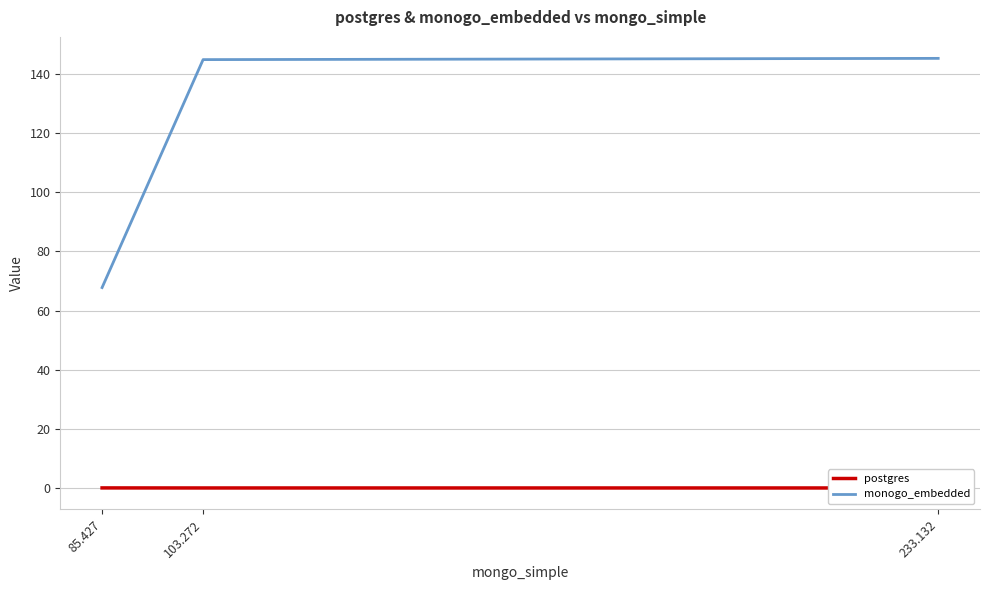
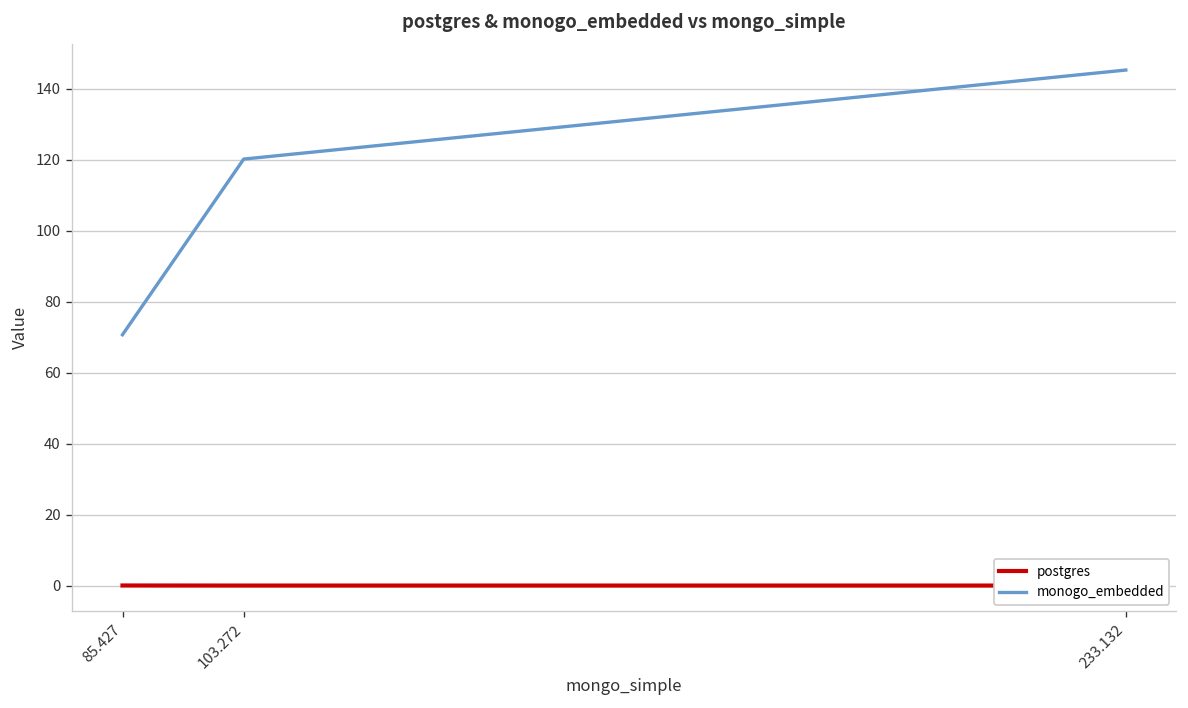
  {
    "postgres": {
      "85.427": 0,
      "103.272": 0
    },
    "monogo_embedded": {
-     "85.427": 68,
-     "103.272": 145,
+     "85.427": 71,
+     "103.272": 120,
      "233.132": 145
    }
  }
